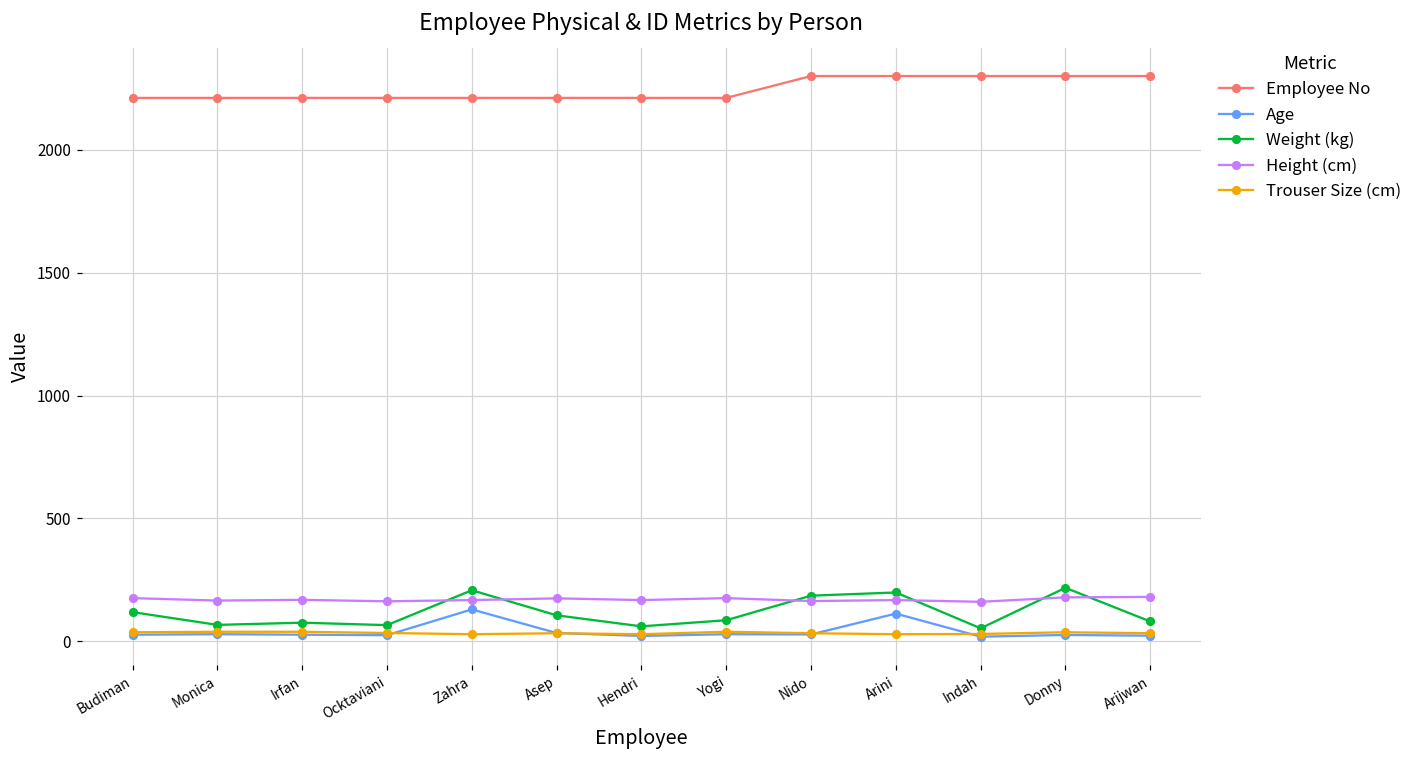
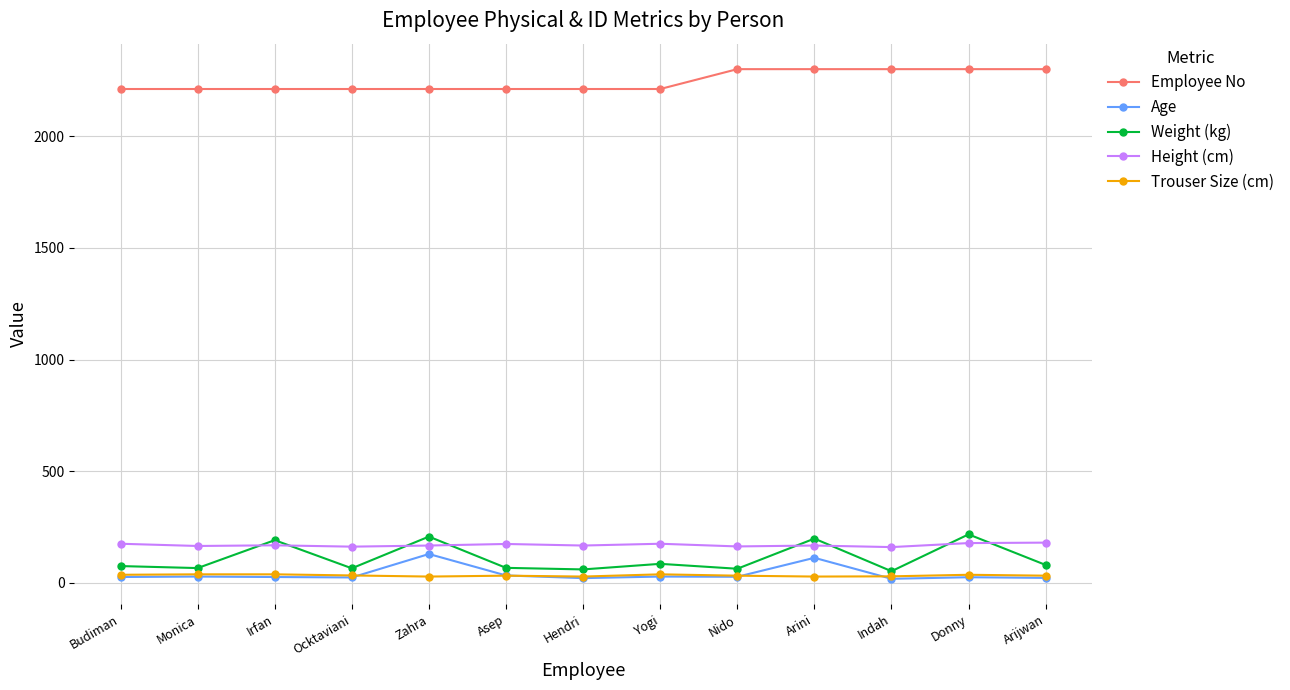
  {
    "Employee No": {
      "Budiman": 2210,
      "Monica": 2210,
      "Irfan": 2210,
      "Ocktaviani": 2210,
      "Zahra": 2210,
      "Asep": 2210,
      "Hendri": 2210,
      "Yogi": 2210,
      "Nido": 2300,
      "Arini": 2300,
      "Indah": 2300,
      "Donny": 2300,
      "Arijwan": 2300
    },
    "Age": {
      "Irfan": 30,
      "Zahra": 130,
      "Arini": 110
    },
    "Weight (kg)": {
-     "Budiman": 120,
+     "Budiman": 80,
      "Monica": 70,
-     "Irfan": 80,
+     "Irfan": 190,
      "Ocktaviani": 70,
      "Zahra": 210,
-     "Asep": 110,
+     "Asep": 70,
      "Hendri": 60,
      "Yogi": 90,
-     "Nido": 190,
+     "Nido": 60,
      "Arini": 200,
      "Indah": 50,
      "Donny": 220,
      "Arijwan": 80
    },
    "Height (cm)": {
      "Budiman": 180,
      "Monica": 170,
      "Irfan": 170,
      "Ocktaviani": 160,
      "Zahra": 170,
      "Asep": 170,
      "Hendri": 170,
      "Yogi": 180,
      "Nido": 160,
      "Arini": 170,
      "Indah": 160,
      "Donny": 180,
      "Arijwan": 180
    },
    "Trouser Size (cm)": {
      "Irfan": 40,
      "Zahra": 30,
      "Arini": 30
    }
  }
